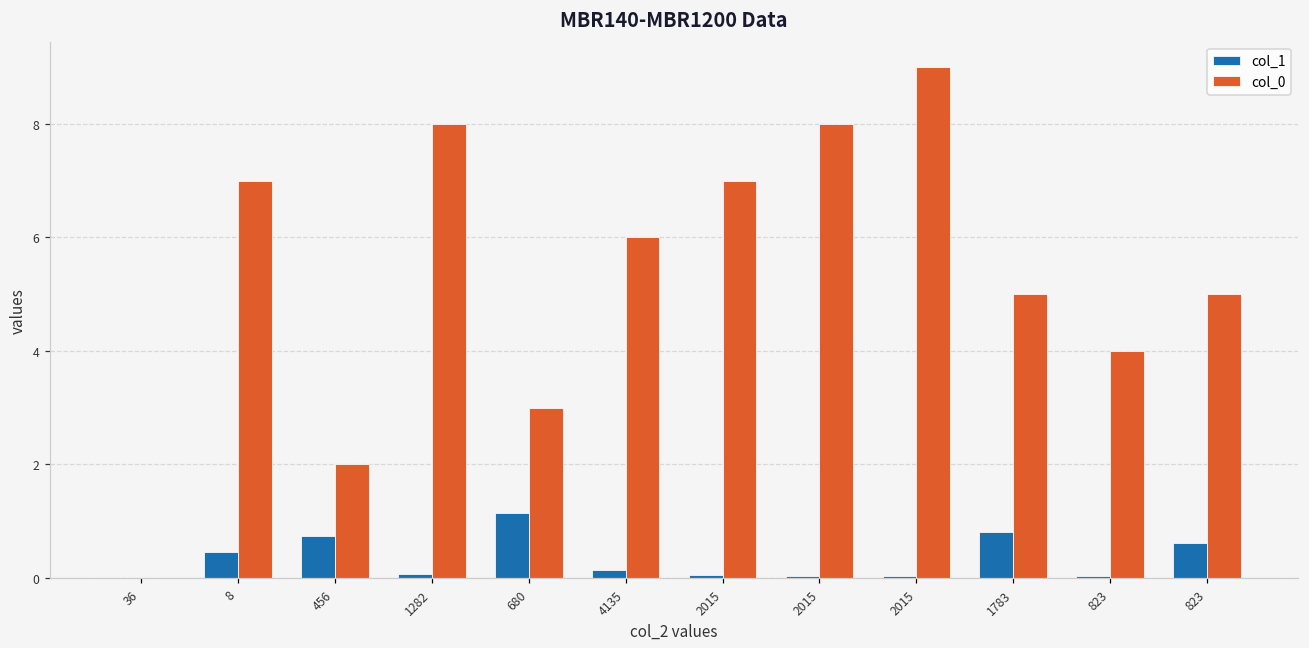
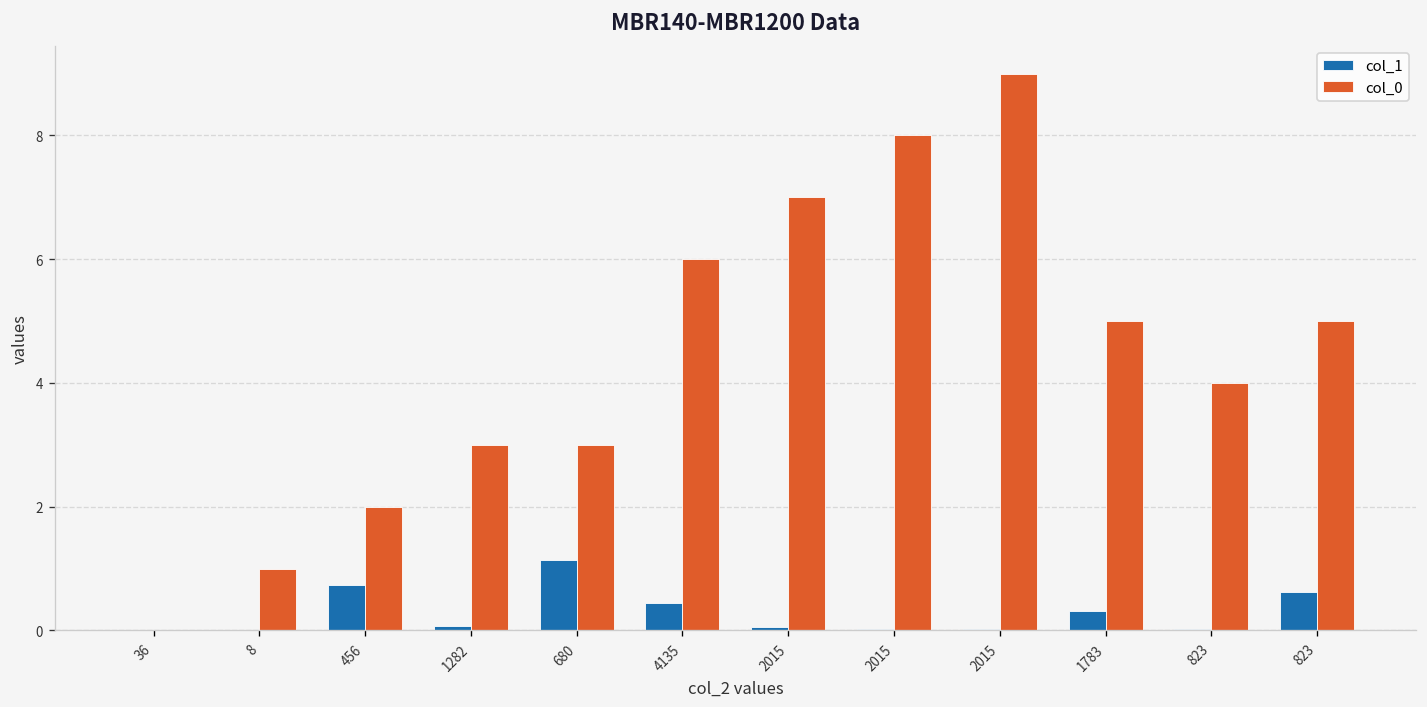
  {
    "col_1": {
-     "8": 0.5,
+     "8": 0.0,
      "456": 0.7,
      "1282": 0.1,
      "680": 1.1,
-     "4135": 0.1,
-     "1783": 0.8
+     "4135": 0.4,
+     "1783": 0.3
    },
    "col_0": {
      "36": 0,
-     "8": 7,
+     "8": 1,
      "456": 2,
-     "1282": 8,
+     "1282": 3,
      "680": 3,
      "4135": 6,
      "1783": 5
    }
  }
